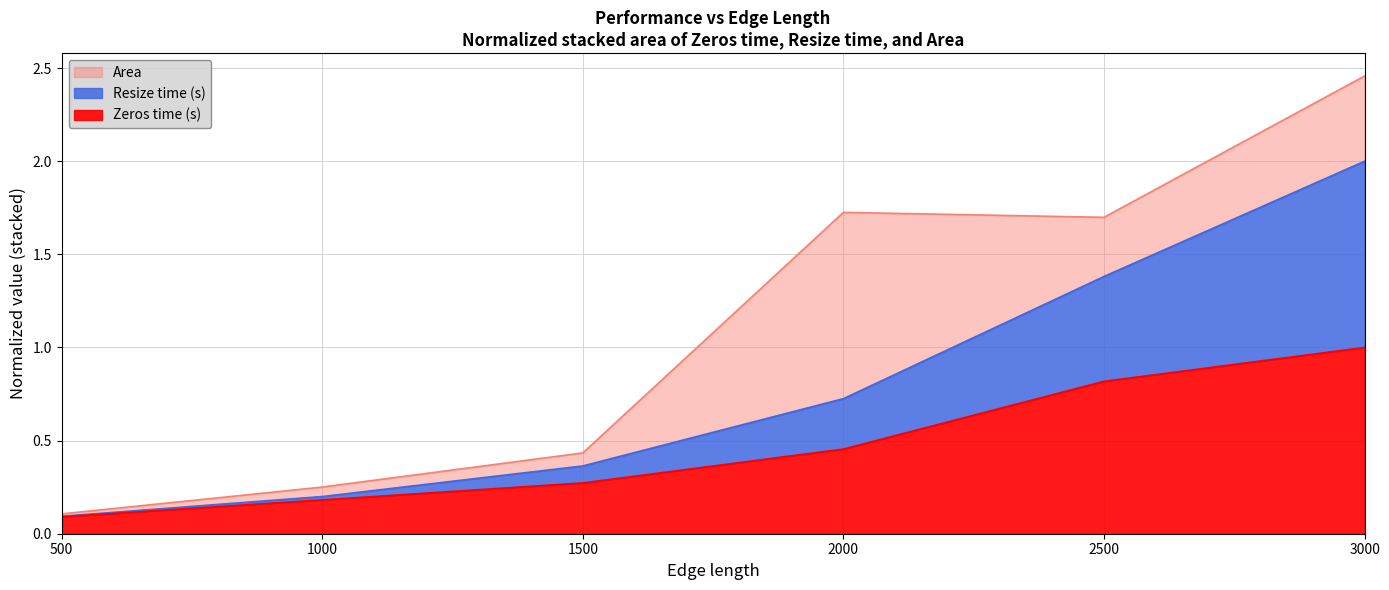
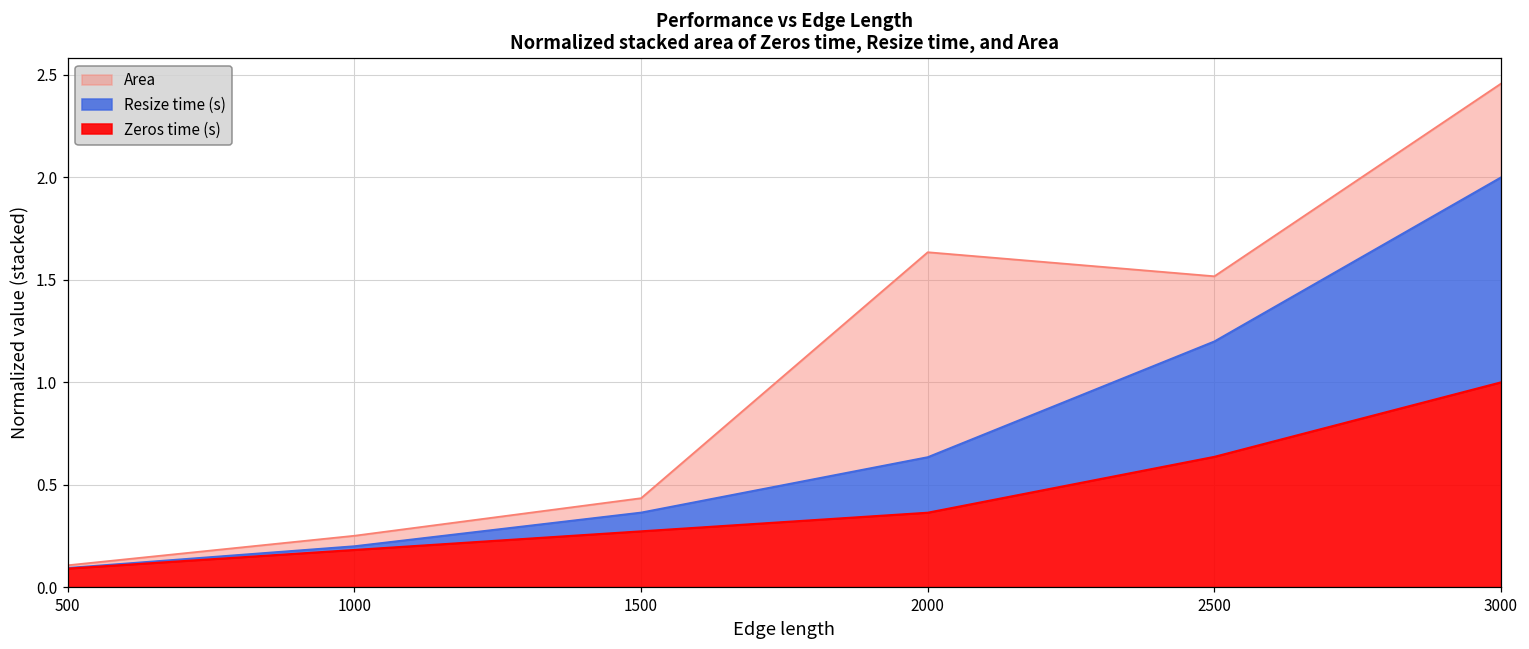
  {
    "Area": {
      "1000": 0.05,
      "1500": 0.07,
      "2000": 1.00,
      "2500": 0.32,
      "3000": 0.46
    },
    "Resize time (s)": {
      "1000": 0.02,
      "1500": 0.09,
      "2000": 0.27,
      "2500": 0.56,
      "3000": 1.00
    },
    "Zeros time (s)": {
      "1000": 0.18,
      "1500": 0.27,
-     "2000": 0.45,
-     "2500": 0.82,
+     "2000": 0.36,
+     "2500": 0.64,
      "3000": 1.00
    }
  }
